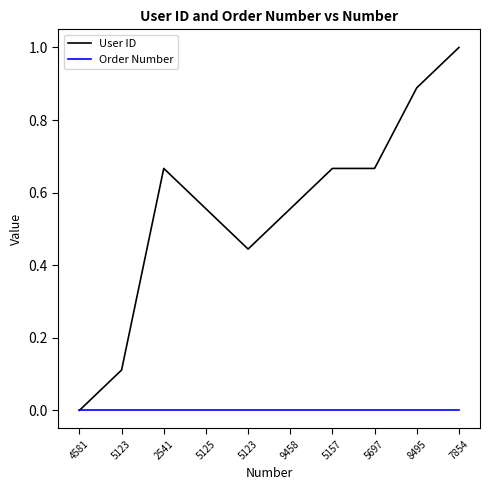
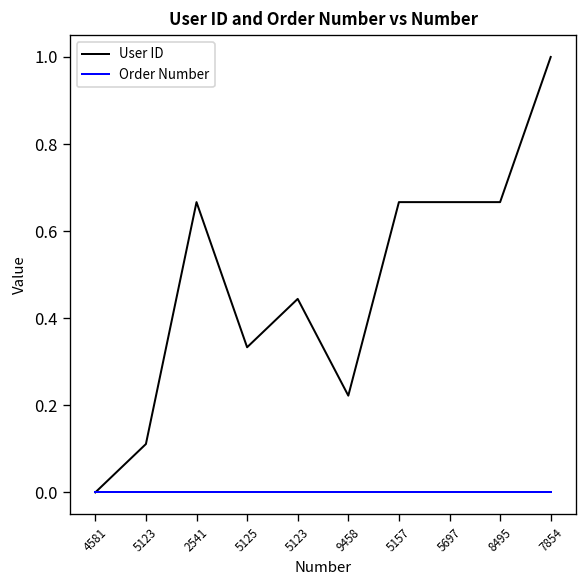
  {
    "User ID": {
      "2541": 0.67,
-     "5125": 0.56,
-     "9458": 0.56,
+     "5125": 0.33,
+     "9458": 0.22,
      "5157": 0.67,
      "5697": 0.67,
-     "8495": 0.89,
+     "8495": 0.67,
      "7854": 1.00
    },
    "Order Number": {
      "2541": 0.00,
      "5125": 0.00,
      "9458": 0.00,
      "5157": 0.00,
      "5697": 0.00,
      "8495": 0.00,
      "7854": 0.00
    }
  }
